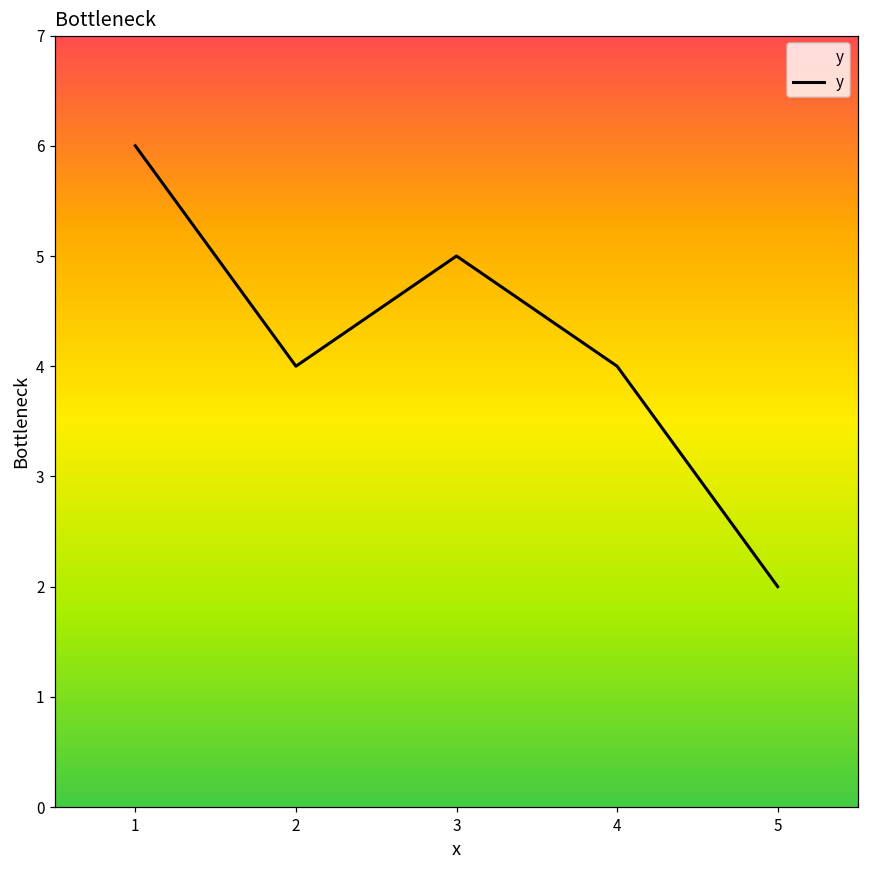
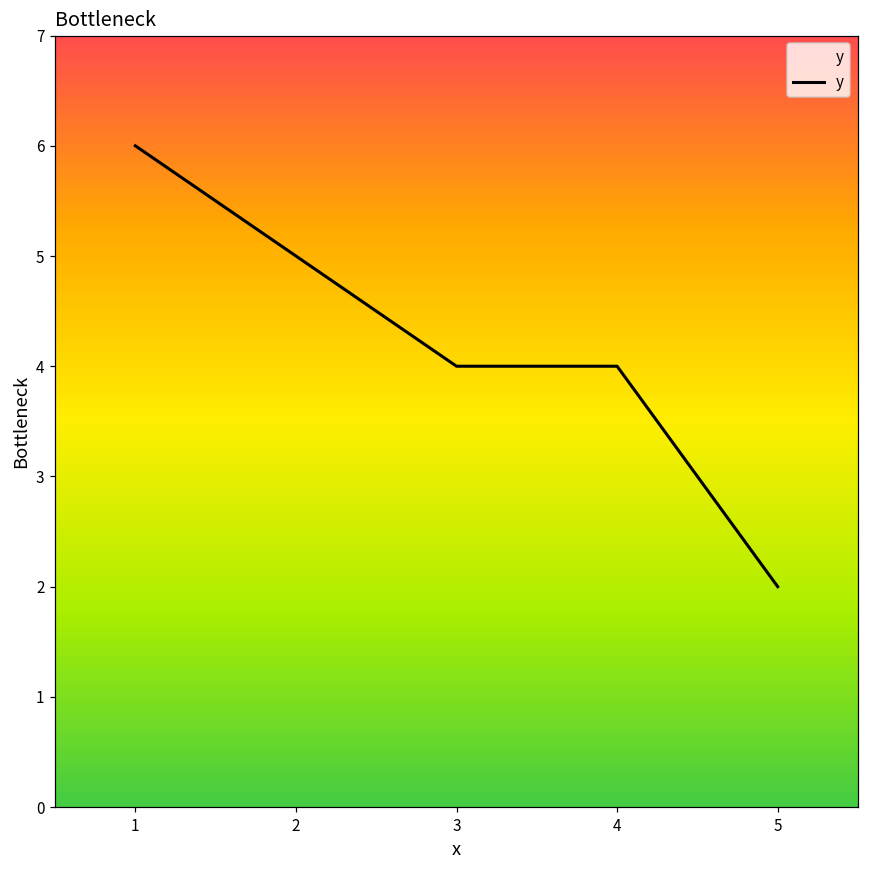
  {
    "1": 6,
-   "2": 4,
-   "3": 5,
+   "2": 5,
+   "3": 4,
    "4": 4,
    "5": 2
  }
